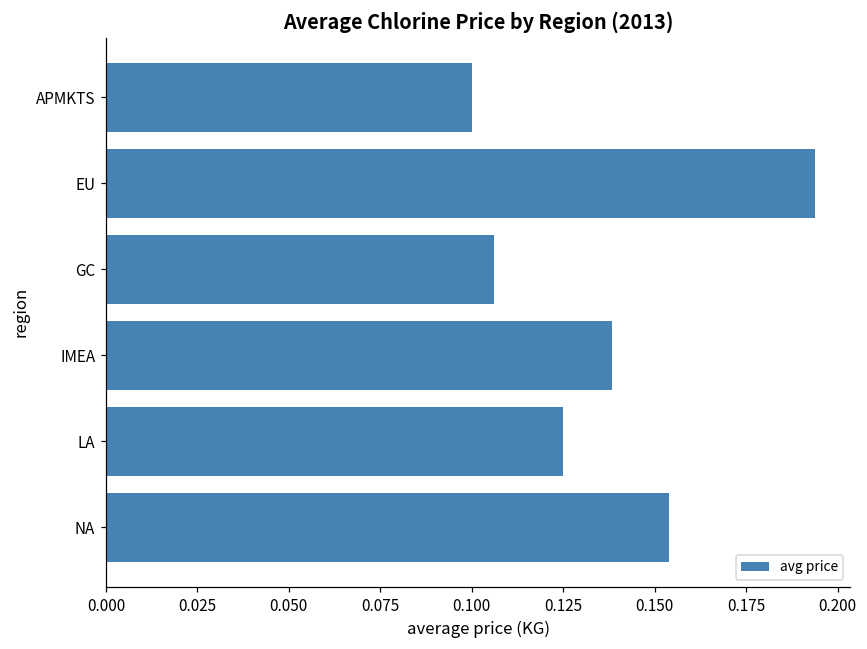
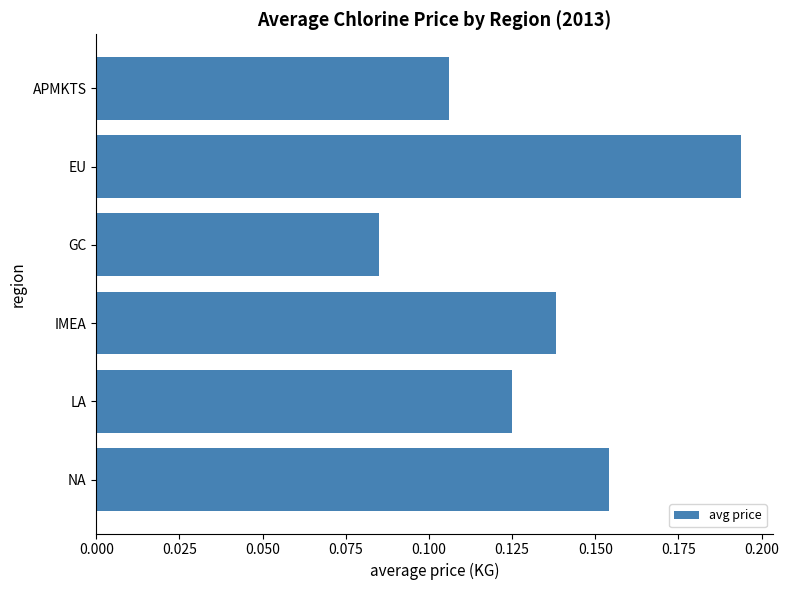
  {
-   "APMKTS": 0.100,
+   "APMKTS": 0.106,
    "EU": 0.194,
-   "GC": 0.106,
+   "GC": 0.085,
    "IMEA": 0.138,
    "LA": 0.125,
    "NA": 0.154
  }
